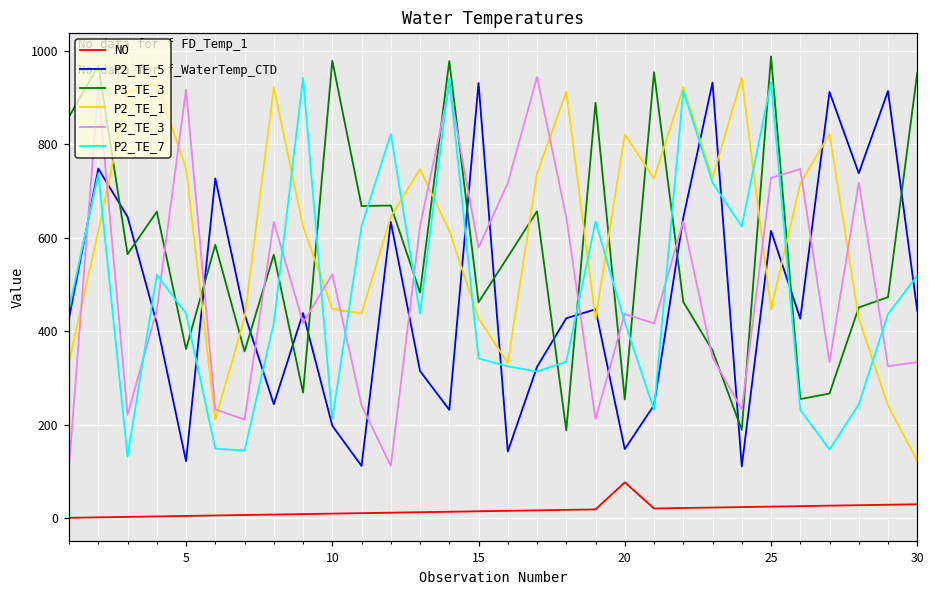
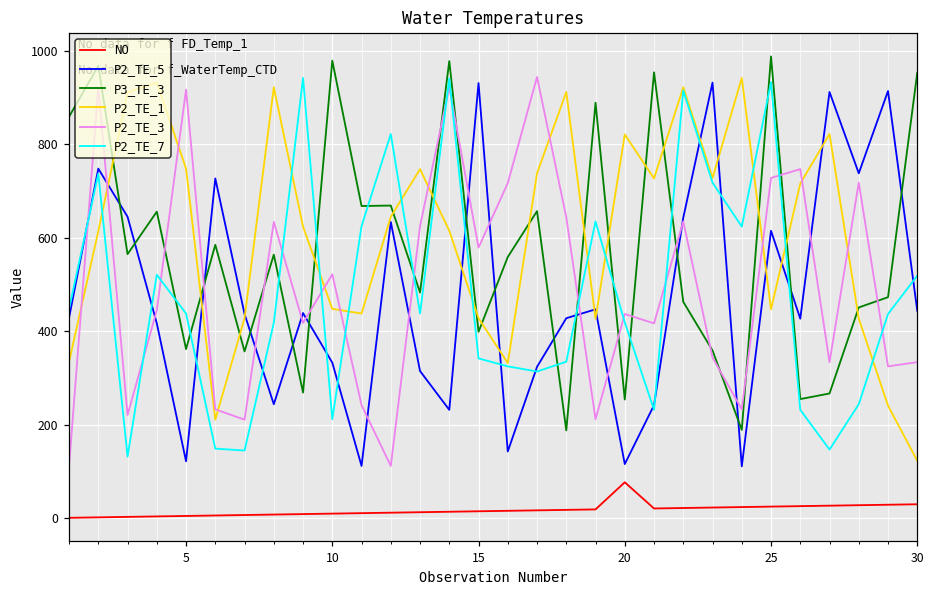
  {
    "NO": {
      "5": 10,
      "10": 10,
      "15": 20,
      "20": 80,
      "25": 30,
      "30": 30
    },
    "P2_TE_5": {
      "5": 120,
-     "10": 200,
+     "10": 330,
      "15": 930,
-     "20": 150,
+     "20": 120,
      "25": 620,
      "30": 440
    },
    "P3_TE_3": {
      "5": 360,
      "10": 980,
-     "15": 460,
+     "15": 400,
      "20": 250,
      "25": 990,
      "30": 950
    },
    "P2_TE_1": {
      "5": 750,
      "10": 450,
      "15": 430,
      "20": 820,
      "25": 450,
      "30": 120
    },
    "P2_TE_3": {
      "5": 920,
      "10": 520,
      "15": 580,
      "20": 440,
      "25": 730,
      "30": 330
    },
    "P2_TE_7": {
      "5": 440,
      "10": 210,
      "15": 340,
      "20": 420,
      "25": 930,
      "30": 520
    }
  }
